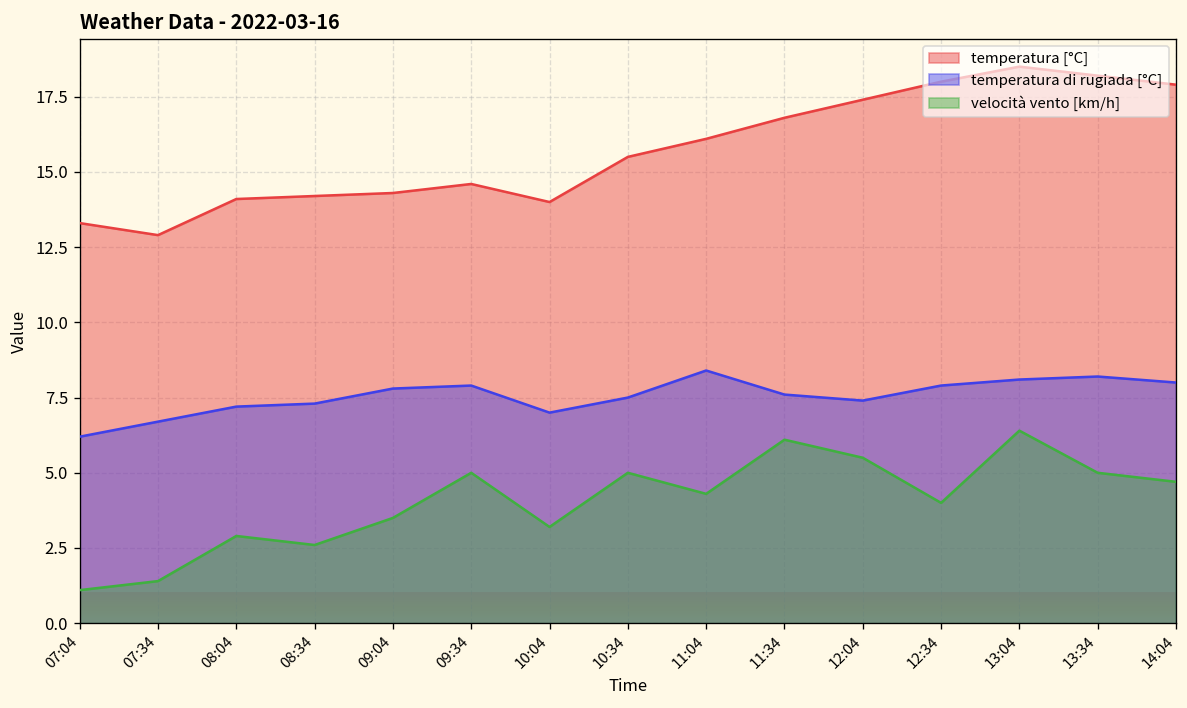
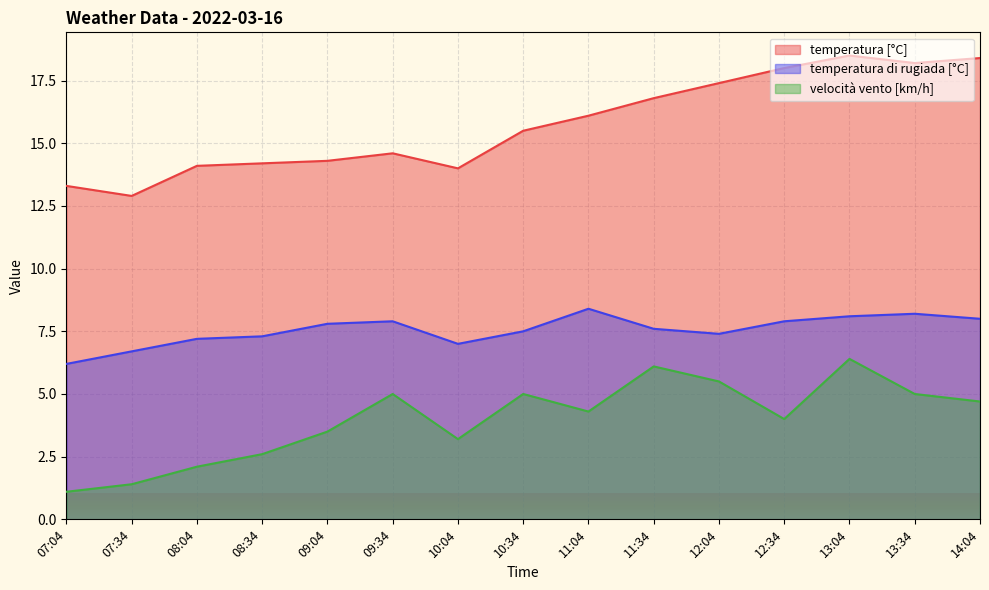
  {
    "temperatura [°C]": {
      "07:04": 13.3,
      "07:34": 12.9,
      "08:04": 14.1,
      "08:34": 14.2,
      "09:04": 14.3,
      "09:34": 14.6,
      "10:04": 14.0,
      "10:34": 15.5,
      "11:04": 16.1,
      "11:34": 16.8,
      "12:04": 17.4,
-     "14:04": 17.9
+     "14:04": 18.4
    },
    "temperatura di rugiada [°C]": {
      "07:04": 6.2,
      "07:34": 6.7,
      "08:04": 7.2,
      "08:34": 7.3,
      "09:04": 7.8,
      "09:34": 7.9,
      "10:04": 7.0,
      "10:34": 7.5,
      "11:04": 8.4,
      "11:34": 7.6,
      "12:04": 7.4,
      "12:34": 7.9,
      "13:04": 8.1,
      "13:34": 8.2,
      "14:04": 8.0
    },
    "velocità vento [km/h]": {
      "07:04": 1.1,
      "07:34": 1.4,
-     "08:04": 2.9,
+     "08:04": 2.1,
      "08:34": 2.6,
      "09:04": 3.5,
      "09:34": 5.0,
      "10:04": 3.2,
      "10:34": 5.0,
      "11:04": 4.3,
      "11:34": 6.1,
      "12:04": 5.5,
      "12:34": 4.0,
      "13:04": 6.4,
      "13:34": 5.0,
      "14:04": 4.7
    }
  }
